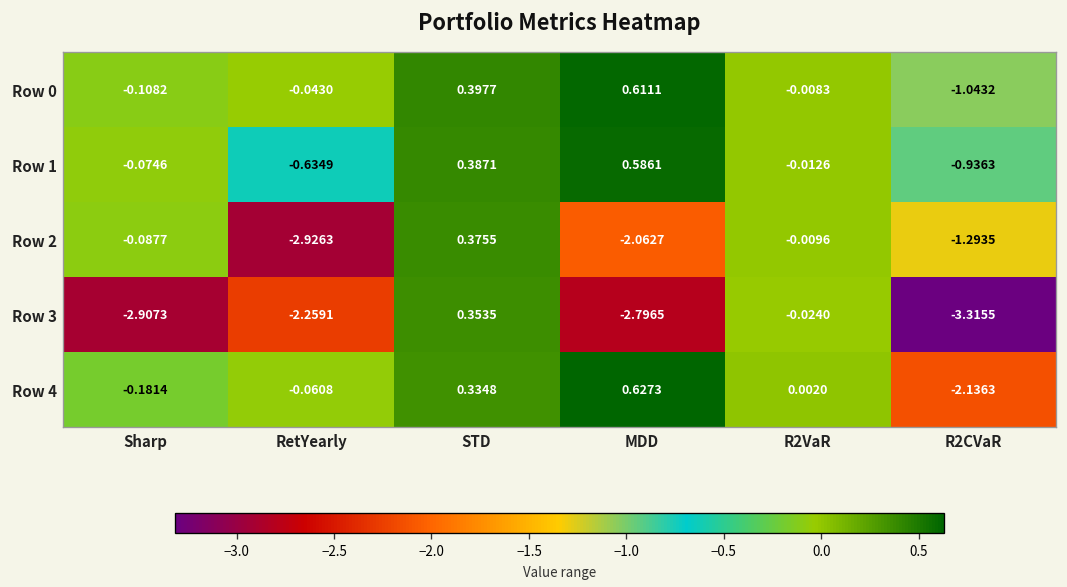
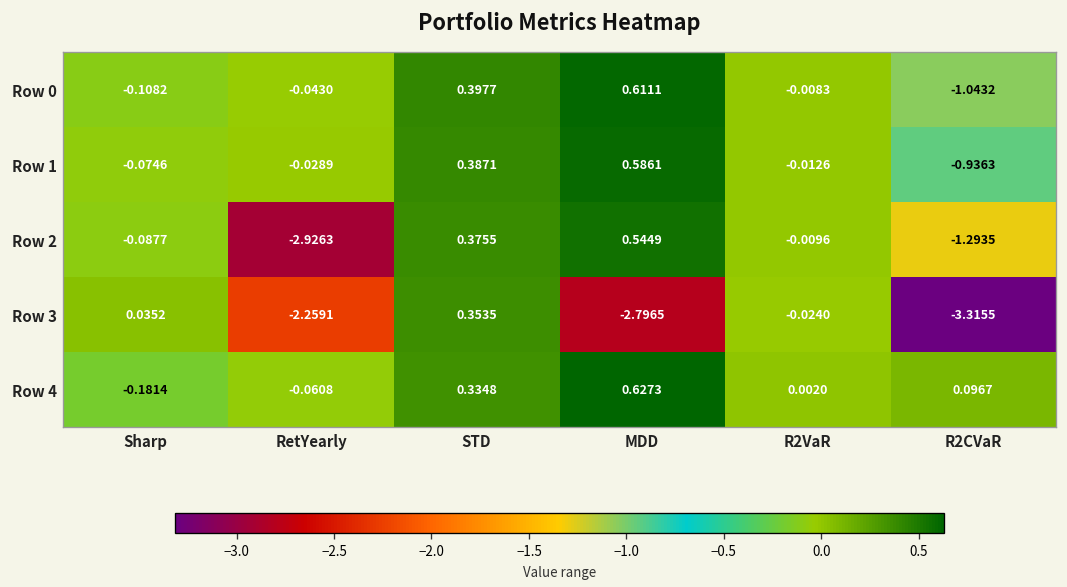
  {
    "Row 0": {
      "Sharp": -0.1082,
      "RetYearly": -0.0430,
      "STD": 0.3977,
      "MDD": 0.6111,
      "R2VaR": -0.0083,
      "R2CVaR": -1.0432
    },
    "Row 1": {
      "Sharp": -0.0746,
-     "RetYearly": -0.6349,
+     "RetYearly": -0.0289,
      "STD": 0.3871,
      "MDD": 0.5861,
      "R2VaR": -0.0126,
      "R2CVaR": -0.9363
    },
    "Row 2": {
      "Sharp": -0.0877,
      "RetYearly": -2.9263,
      "STD": 0.3755,
-     "MDD": -2.0627,
+     "MDD": 0.5449,
      "R2VaR": -0.0096,
      "R2CVaR": -1.2935
    },
    "Row 3": {
-     "Sharp": -2.9073,
+     "Sharp": 0.0352,
      "RetYearly": -2.2591,
      "STD": 0.3535,
      "MDD": -2.7965,
      "R2VaR": -0.0240,
      "R2CVaR": -3.3155
    },
    "Row 4": {
      "Sharp": -0.1814,
      "RetYearly": -0.0608,
      "STD": 0.3348,
      "MDD": 0.6273,
      "R2VaR": 0.0020,
-     "R2CVaR": -2.1363
+     "R2CVaR": 0.0967
    }
  }
